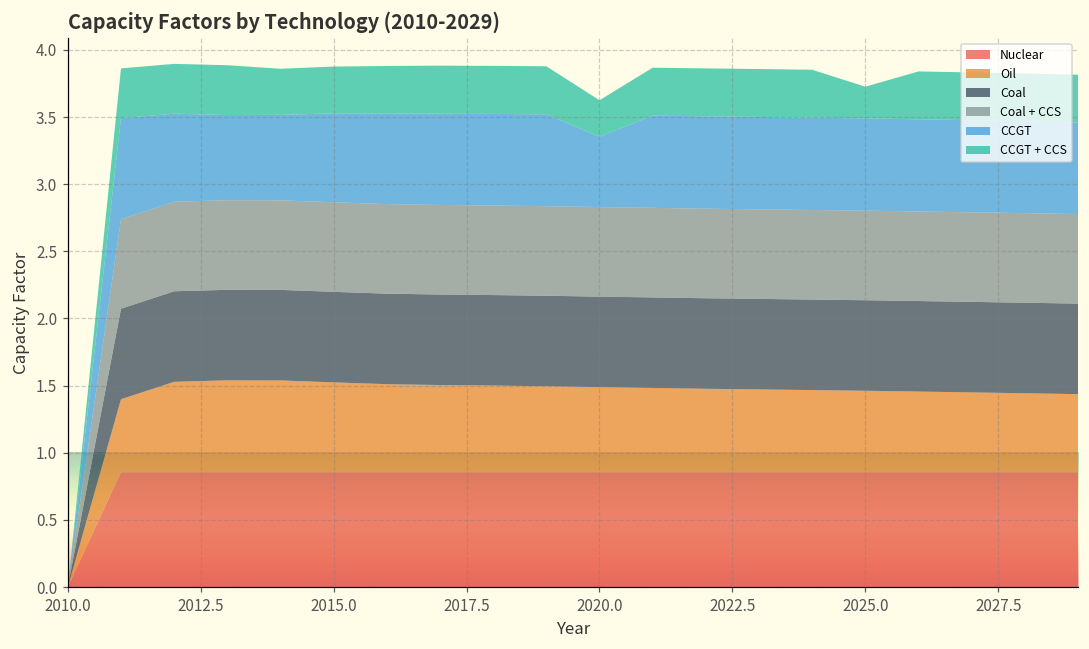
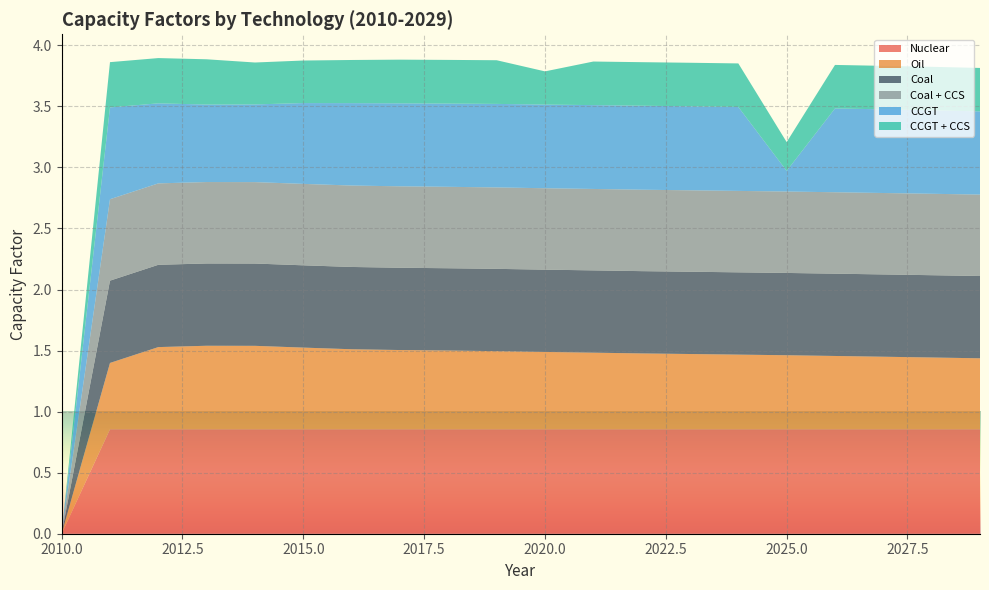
  {
    "Coal": {
      "2015.0": 0.67,
      "2020.0": 0.67,
      "2025.0": 0.67
    },
    "Coal + CCS": {
      "2015.0": 0.67,
      "2020.0": 0.67,
      "2025.0": 0.67
    },
    "CCGT": {
      "2015.0": 0.66,
-     "2020.0": 0.52,
-     "2025.0": 0.69
+     "2020.0": 0.69,
+     "2025.0": 0.17
    },
    "CCGT + CCS": {
      "2015.0": 0.35,
      "2020.0": 0.27,
      "2025.0": 0.24
    }
  }
